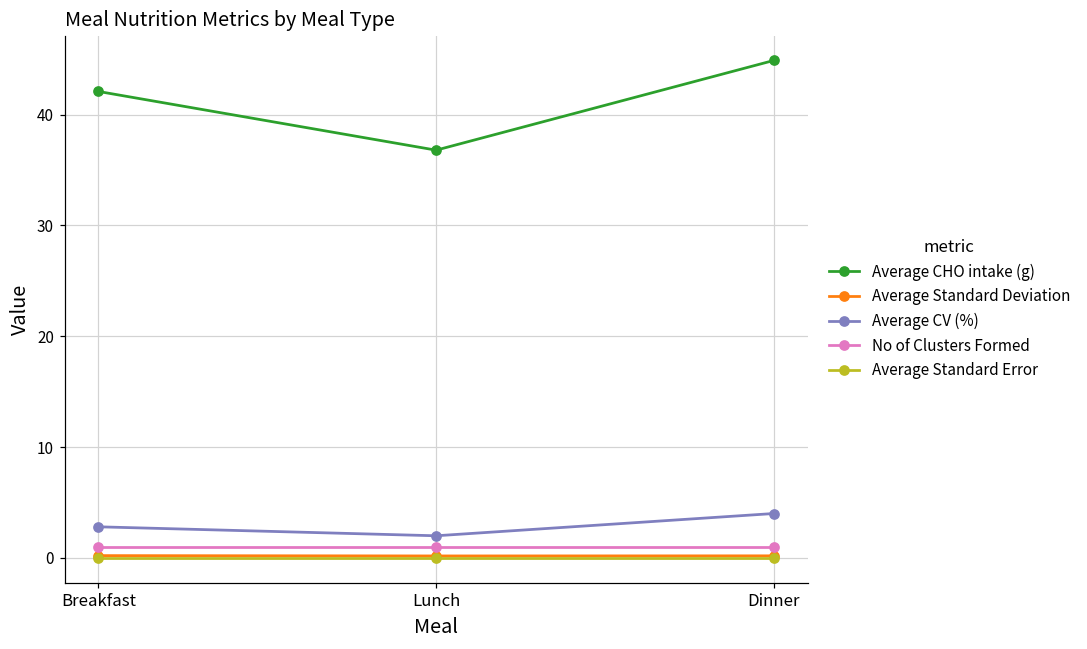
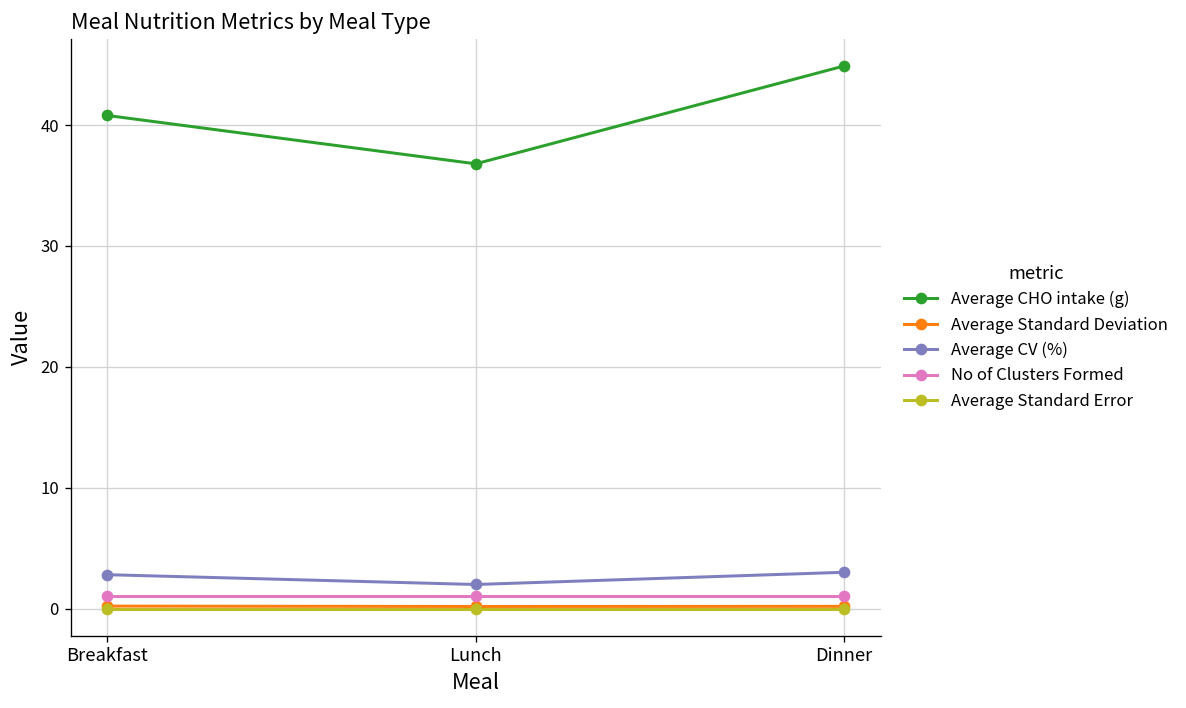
  {
    "Average CHO intake (g)": {
-     "Breakfast": 42.1,
+     "Breakfast": 40.8,
      "Lunch": 36.8,
      "Dinner": 44.9
    },
    "Average CV (%)": {
      "Breakfast": 3,
      "Lunch": 2,
-     "Dinner": 4
+     "Dinner": 3
    },
    "No of Clusters Formed": {
      "Breakfast": 1.0,
      "Lunch": 1.0,
      "Dinner": 1.0
    }
  }
